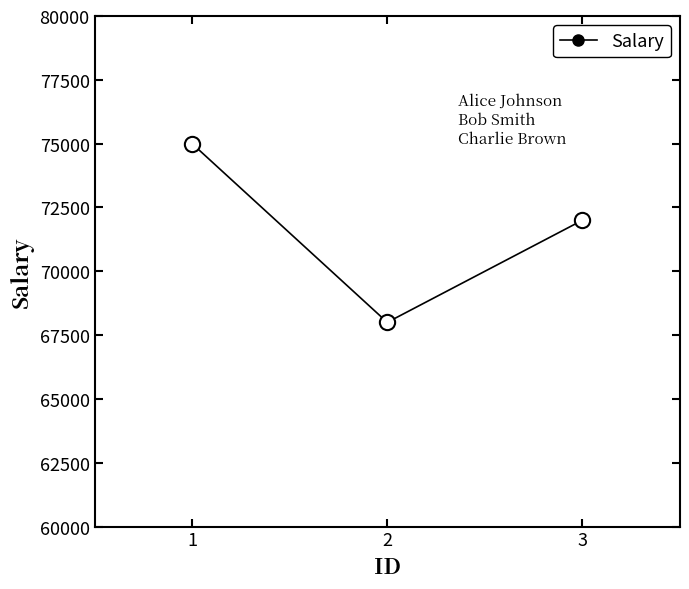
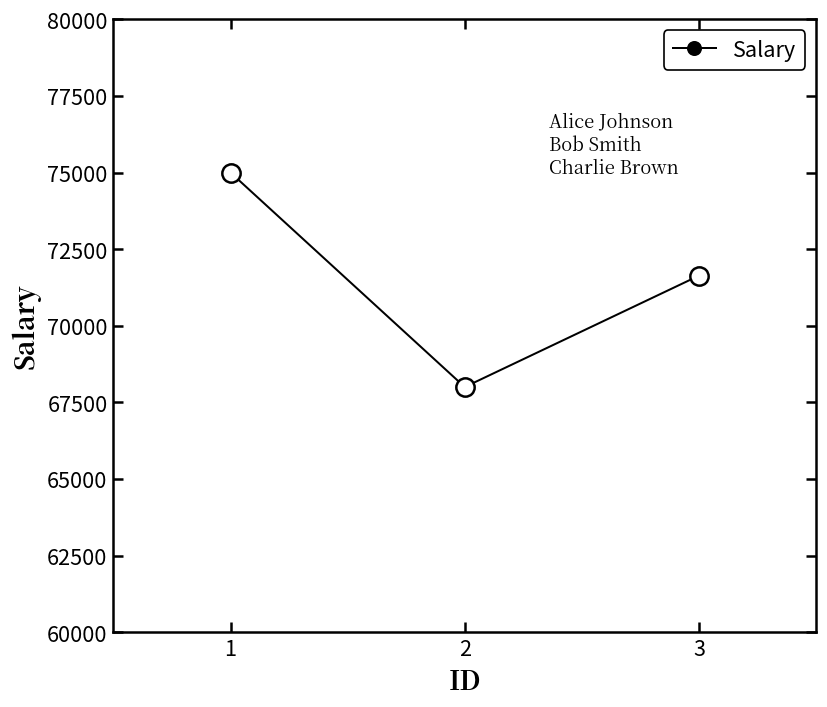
  {
    "1": 75000,
    "2": 68000,
-   "3": 72000
+   "3": 71600
  }
